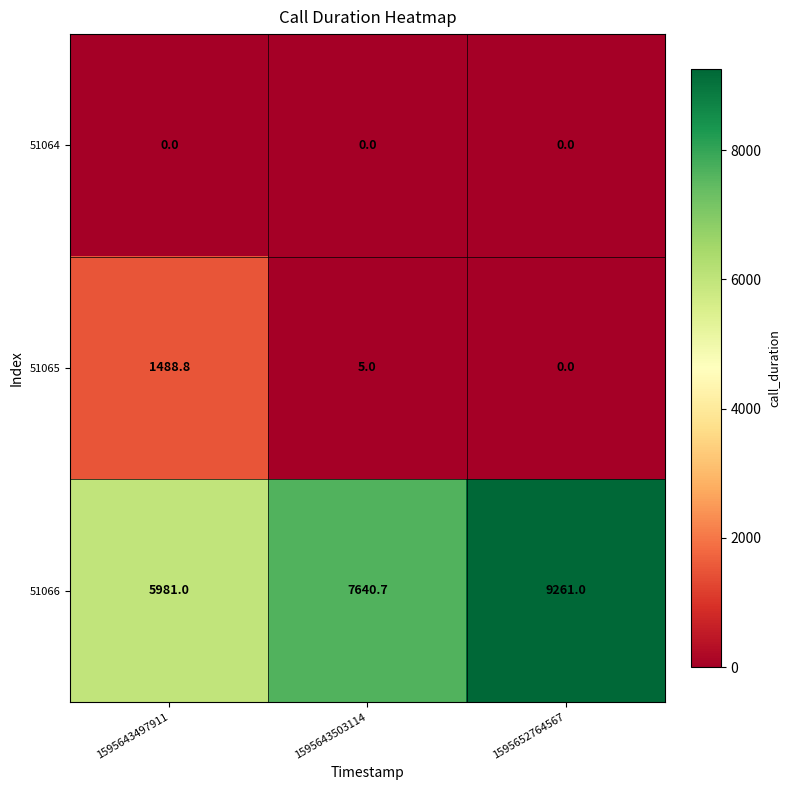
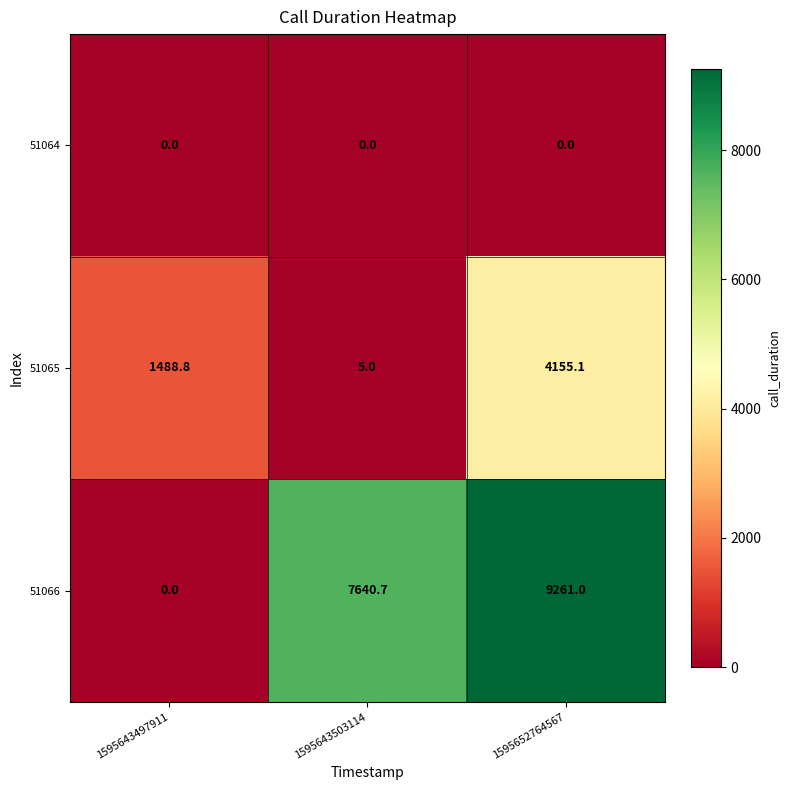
  {
    "51064": {
      "1595643497911": 0.0,
      "1595643503114": 0.0,
      "1595652764567": 0.0
    },
    "51065": {
      "1595643497911": 1488.8,
      "1595643503114": 5.0,
-     "1595652764567": 0.0
+     "1595652764567": 4155.1
    },
    "51066": {
-     "1595643497911": 5981.0,
+     "1595643497911": 0.0,
      "1595643503114": 7640.7,
      "1595652764567": 9261.0
    }
  }
